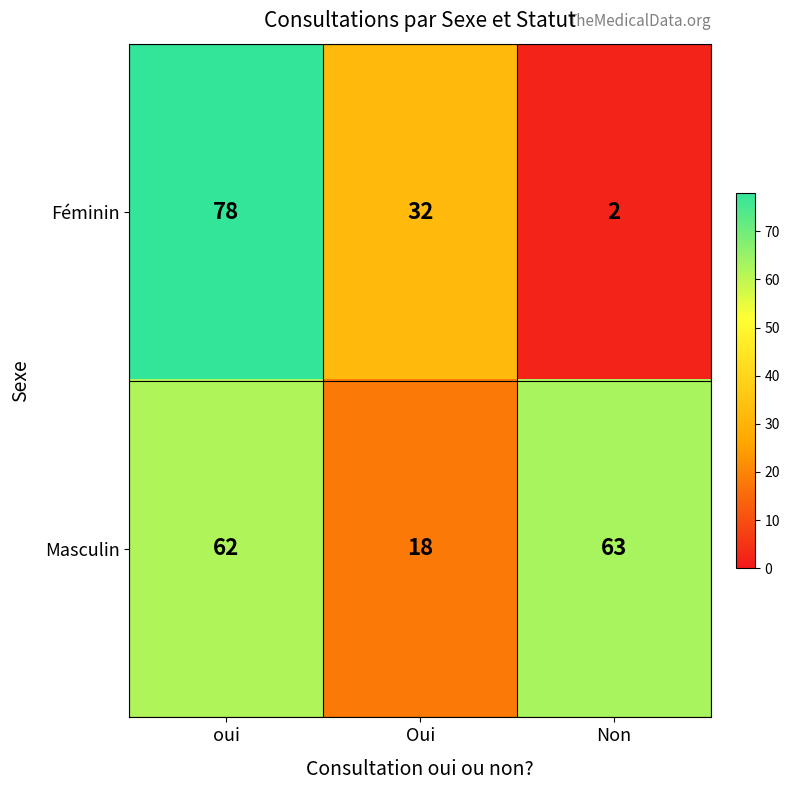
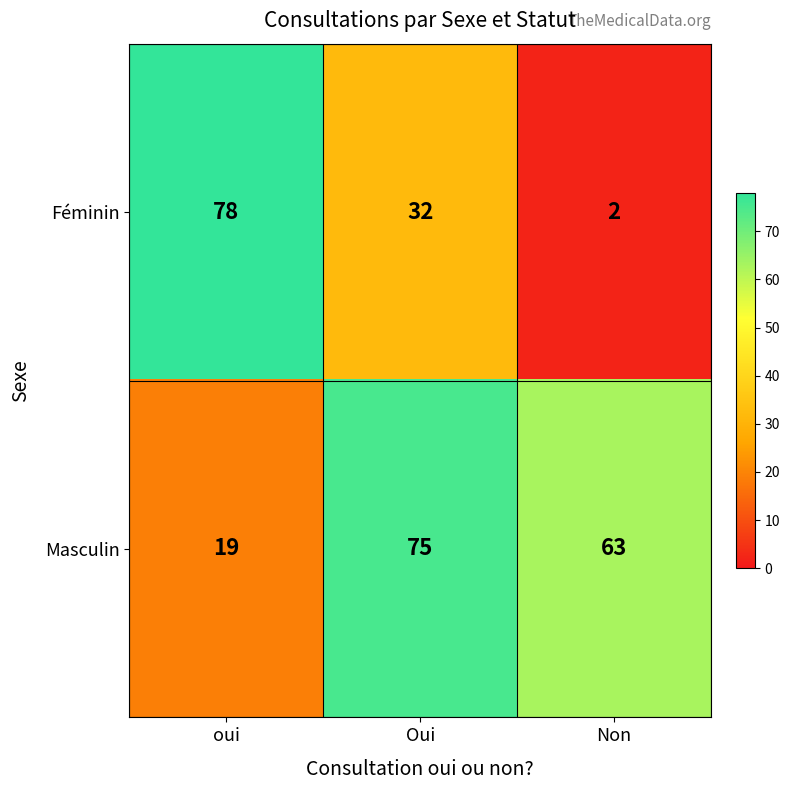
  {
    "Féminin": {
      "oui": 78,
      "Oui": 32,
      "Non": 2
    },
    "Masculin": {
-     "oui": 62,
-     "Oui": 18,
+     "oui": 19,
+     "Oui": 75,
      "Non": 63
    }
  }
